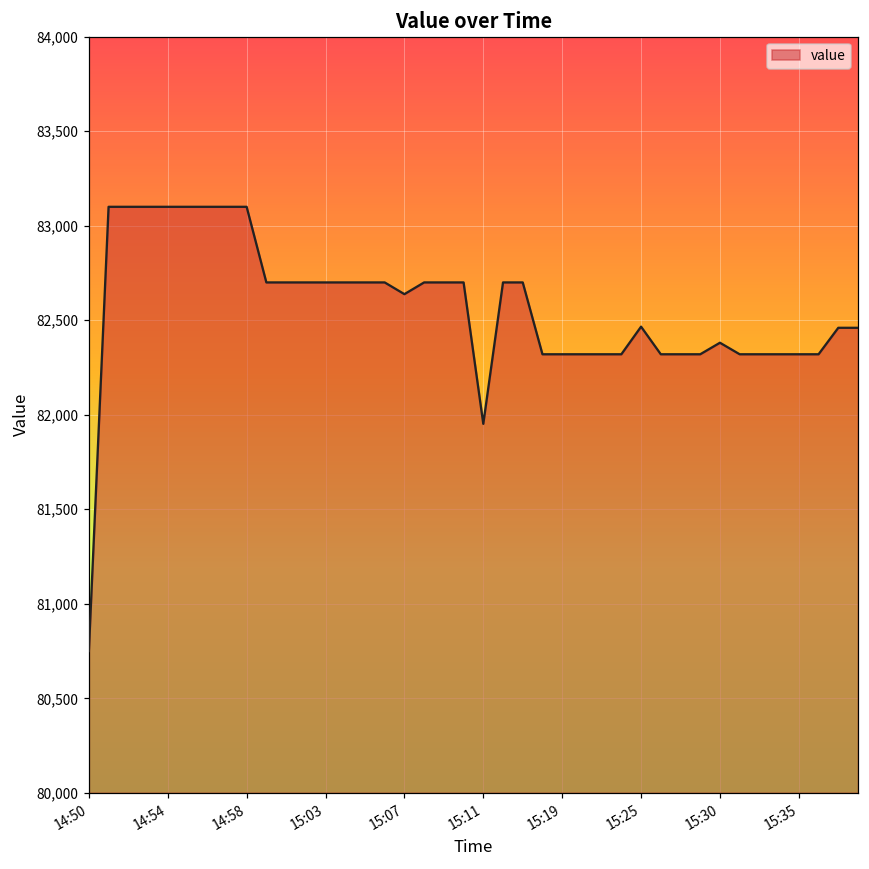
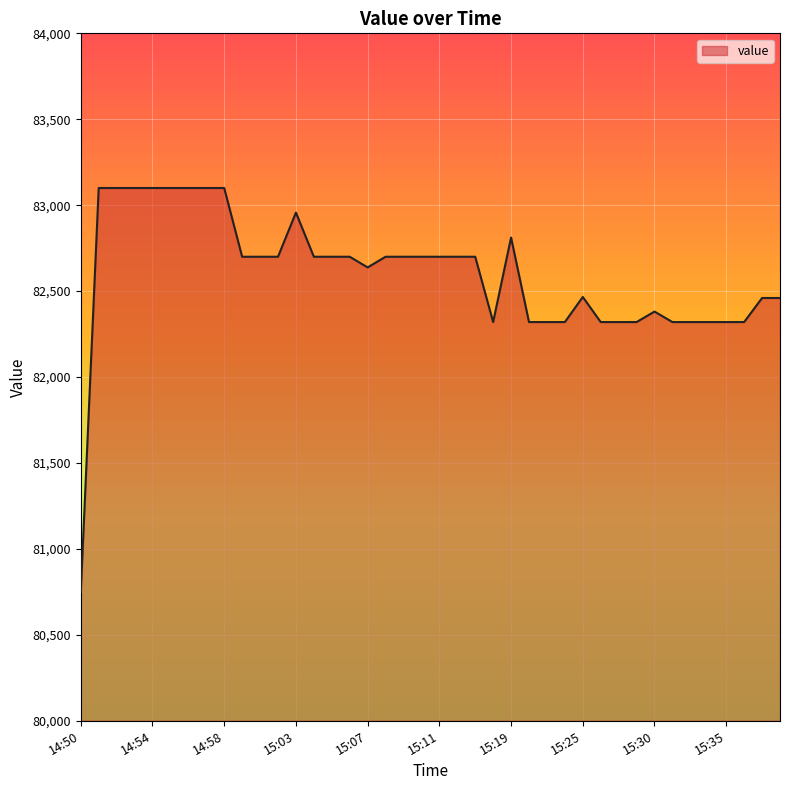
  {
    "14:50": "80,750",
    "14:54": "83,100",
    "14:58": "83,100",
-   "15:03": "82,700",
+   "15:03": "82,960",
    "15:07": "82,640",
-   "15:11": "81,950",
-   "15:19": "82,320",
+   "15:11": "82,700",
+   "15:19": "82,810",
    "15:25": "82,470",
    "15:30": "82,380",
    "15:35": "82,320"
  }
